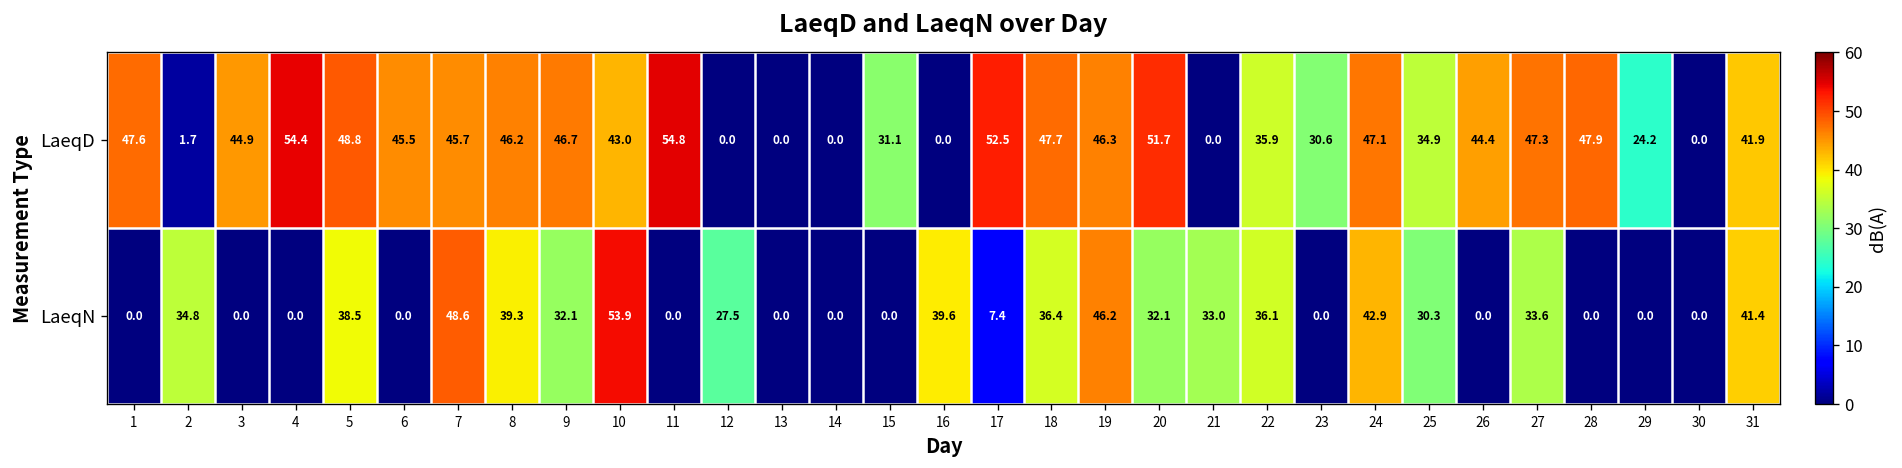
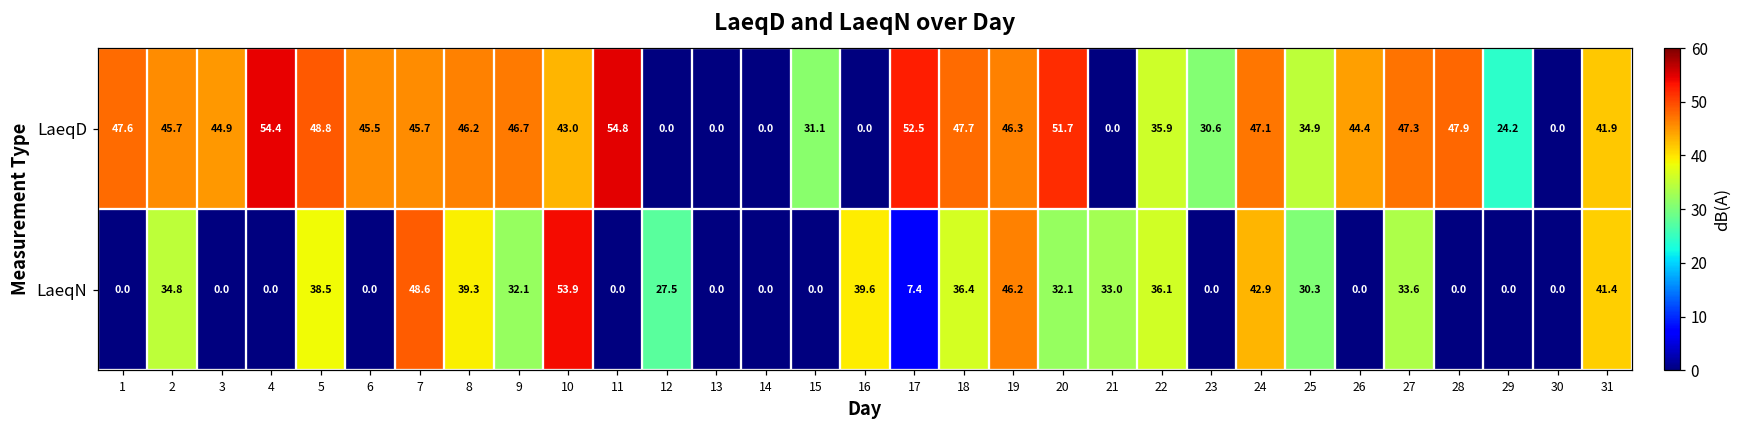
  {
    "LaeqD": {
      "1": 47.6,
-     "2": 1.7,
+     "2": 45.7,
      "3": 44.9,
      "4": 54.4,
      "5": 48.8,
      "6": 45.5,
      "7": 45.7,
      "8": 46.2,
      "9": 46.7,
      "10": 43.0,
      "11": 54.8,
      "12": 0.0,
      "13": 0.0,
      "14": 0.0,
      "15": 31.1,
      "16": 0.0,
      "17": 52.5,
      "18": 47.7,
      "19": 46.3,
      "20": 51.7,
      "21": 0.0,
      "22": 35.9,
      "23": 30.6,
      "24": 47.1,
      "25": 34.9,
      "26": 44.4,
      "27": 47.3,
      "28": 47.9,
      "29": 24.2,
      "30": 0.0,
      "31": 41.9
    },
    "LaeqN": {
      "1": 0.0,
      "2": 34.8,
      "3": 0.0,
      "4": 0.0,
      "5": 38.5,
      "6": 0.0,
      "7": 48.6,
      "8": 39.3,
      "9": 32.1,
      "10": 53.9,
      "11": 0.0,
      "12": 27.5,
      "13": 0.0,
      "14": 0.0,
      "15": 0.0,
      "16": 39.6,
      "17": 7.4,
      "18": 36.4,
      "19": 46.2,
      "20": 32.1,
      "21": 33.0,
      "22": 36.1,
      "23": 0.0,
      "24": 42.9,
      "25": 30.3,
      "26": 0.0,
      "27": 33.6,
      "28": 0.0,
      "29": 0.0,
      "30": 0.0,
      "31": 41.4
    }
  }
